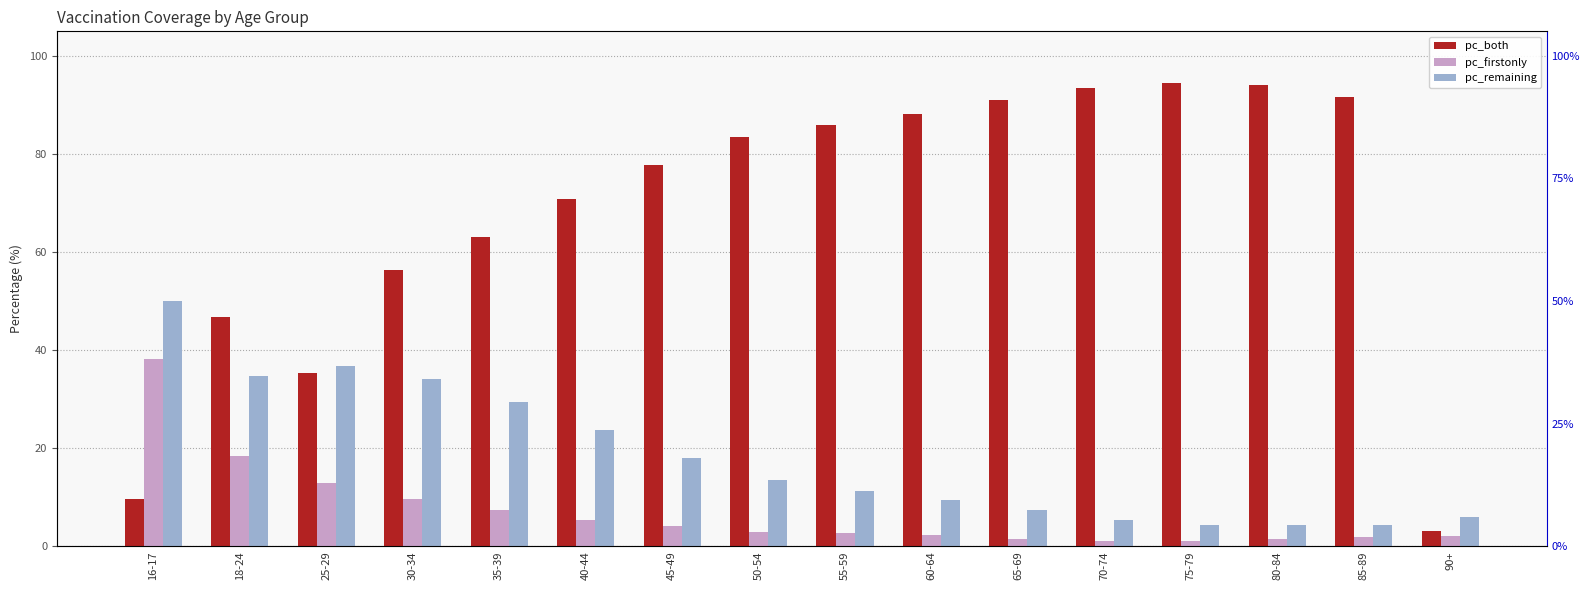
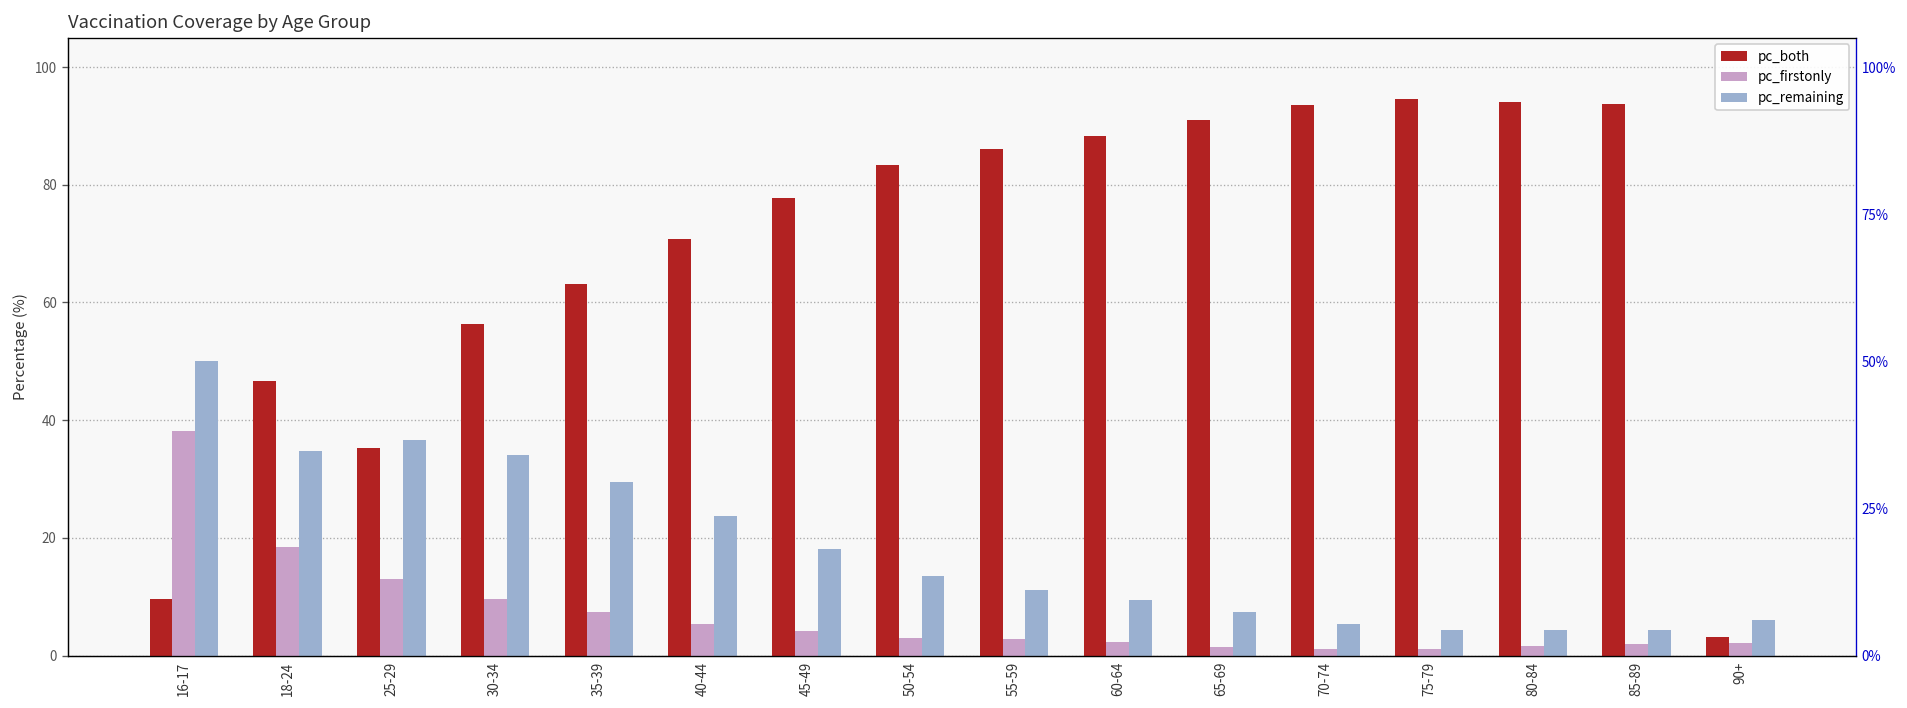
  {
    "pc_both": {
      "16-17": 10,
      "18-24": 47,
      "25-29": 35,
      "30-34": 56,
      "35-39": 63,
      "40-44": 71,
      "45-49": 78,
      "50-54": 83,
      "55-59": 86,
      "60-64": 88,
      "65-69": 91,
      "70-74": 94,
      "75-79": 95,
      "80-84": 94,
-     "85-89": 92,
+     "85-89": 94,
      "90+": 3
    }
  }
